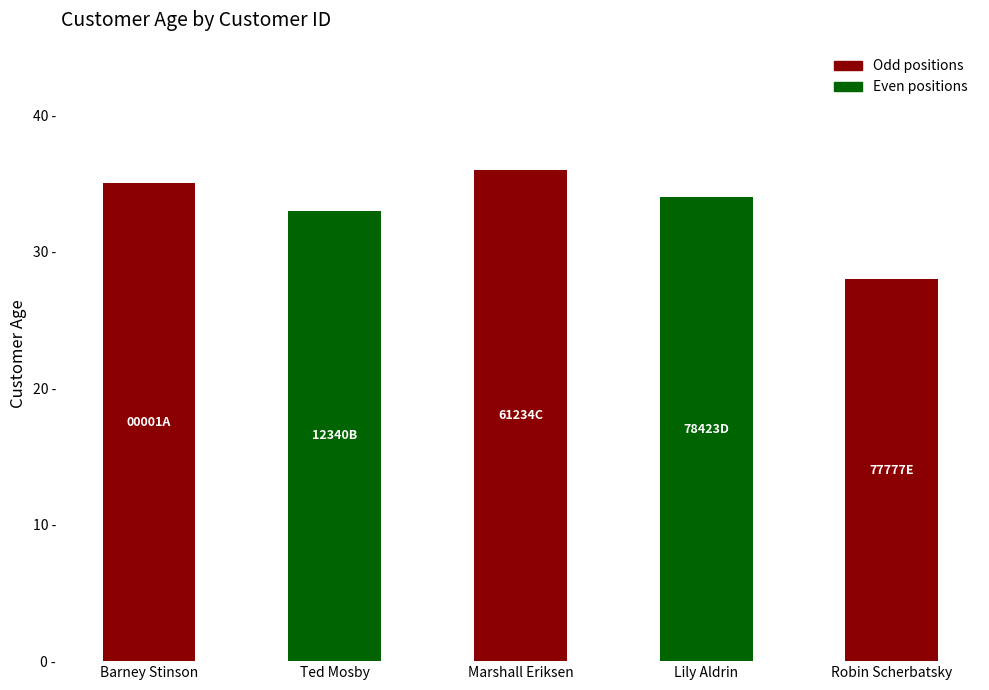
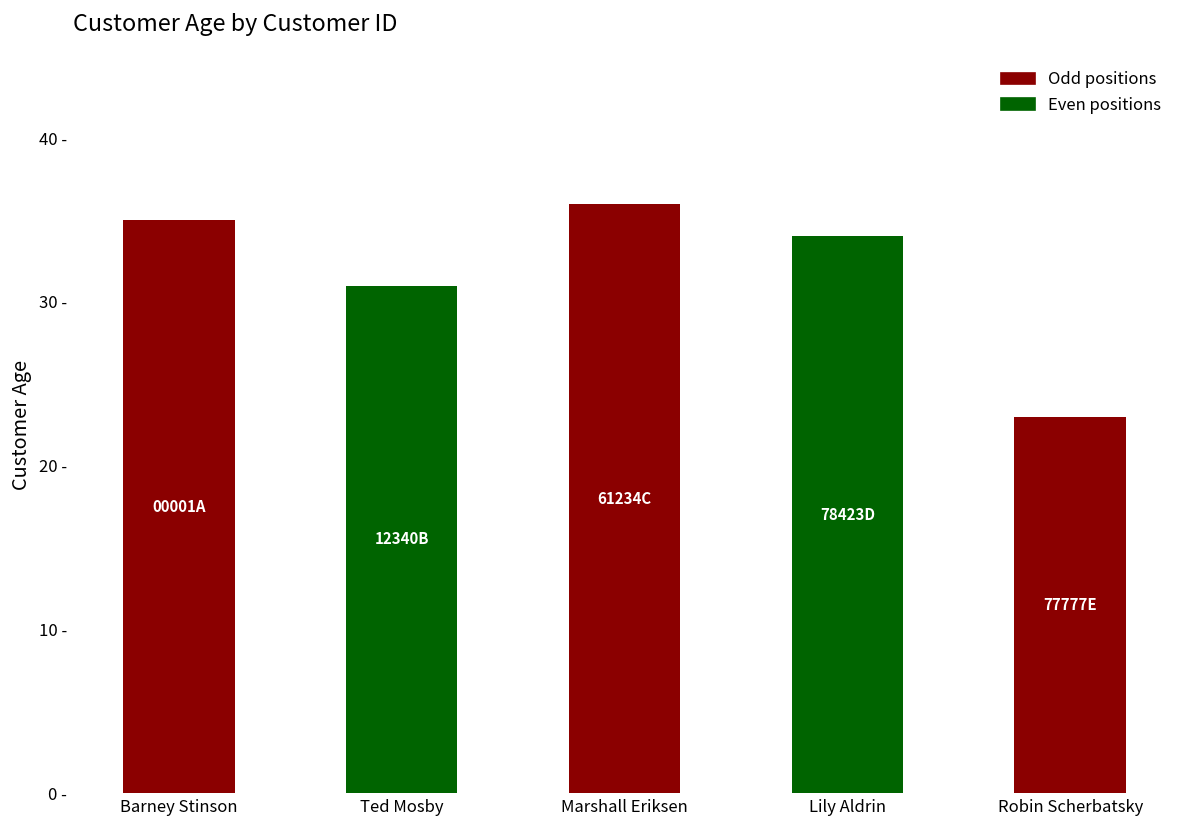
  {
-   "Ted Mosby": "33 -",
-   "Robin Scherbatsky": "28 -"
+   "Ted Mosby": "31 -",
+   "Robin Scherbatsky": "23 -"
  }
